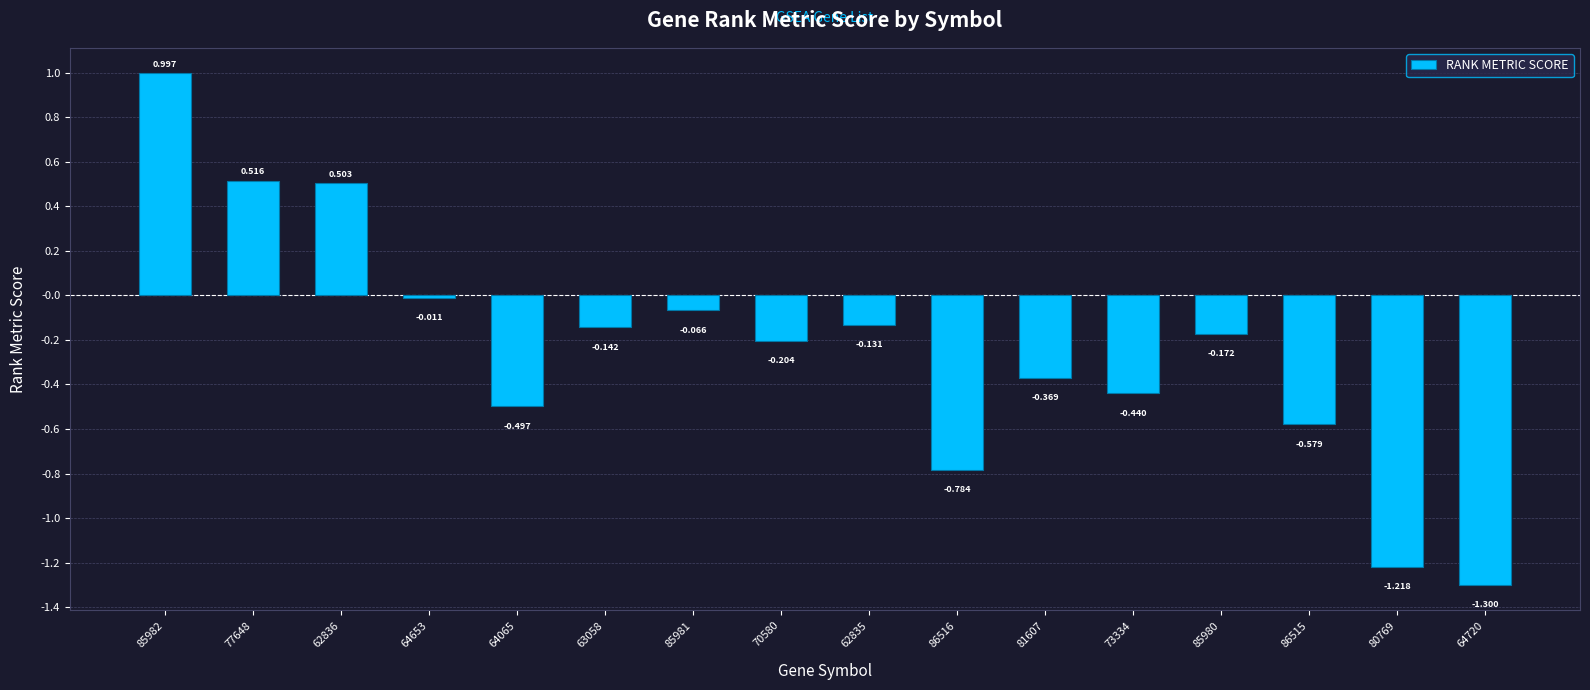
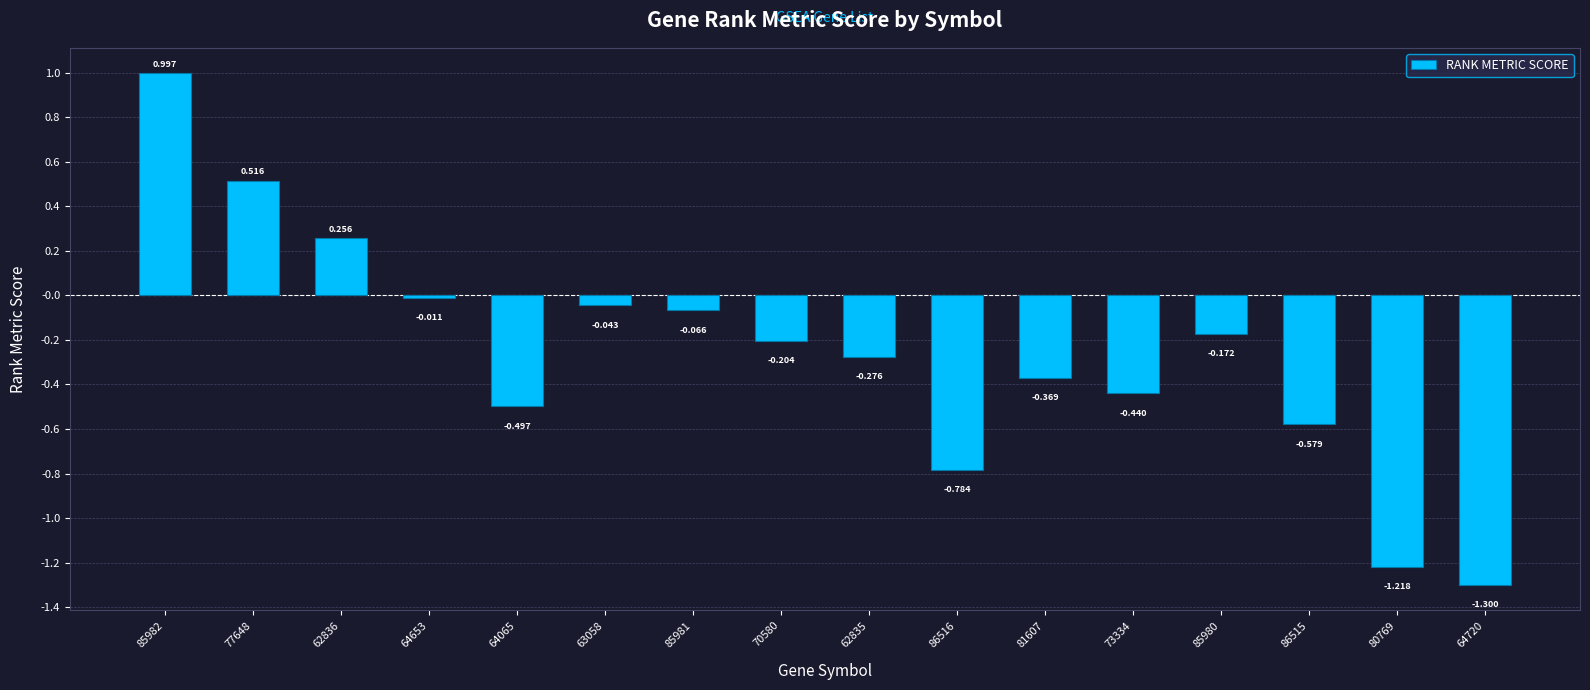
  {
    "85982": 0.997,
    "77648": 0.516,
-   "62836": 0.503,
+   "62836": 0.256,
    "64653": -0.011,
    "64065": -0.497,
-   "63058": -0.142,
+   "63058": -0.043,
    "85981": -0.066,
    "70580": -0.204,
-   "62835": -0.131,
+   "62835": -0.276,
    "86516": -0.784,
    "81607": -0.369,
    "73334": -0.440,
    "85980": -0.172,
    "86515": -0.579,
    "80769": -1.218,
    "64720": -1.300
  }
